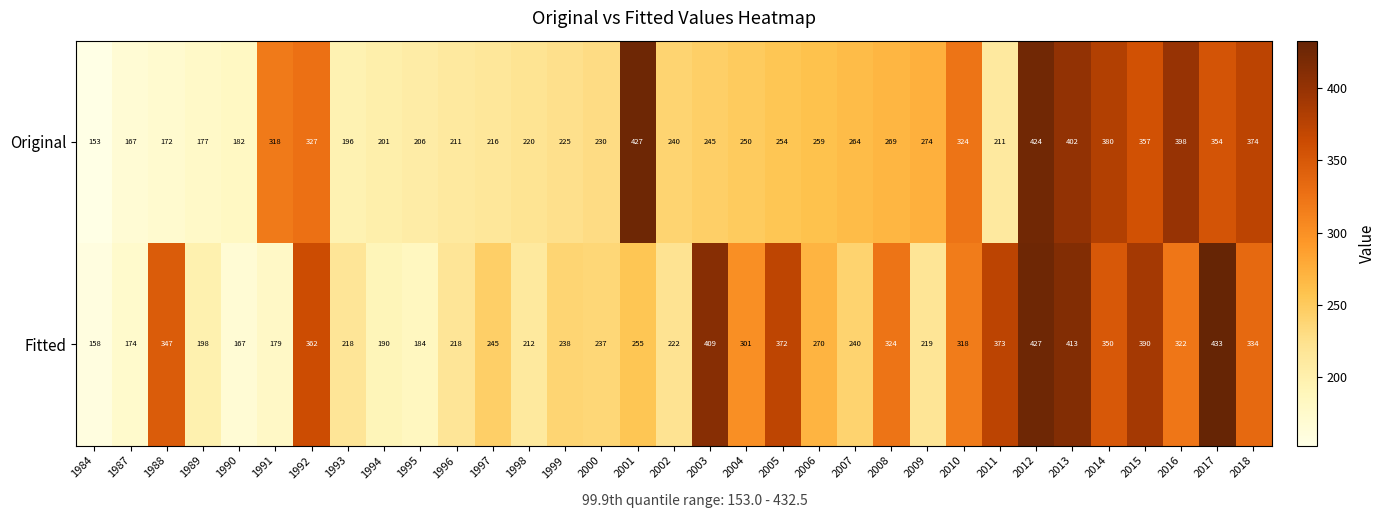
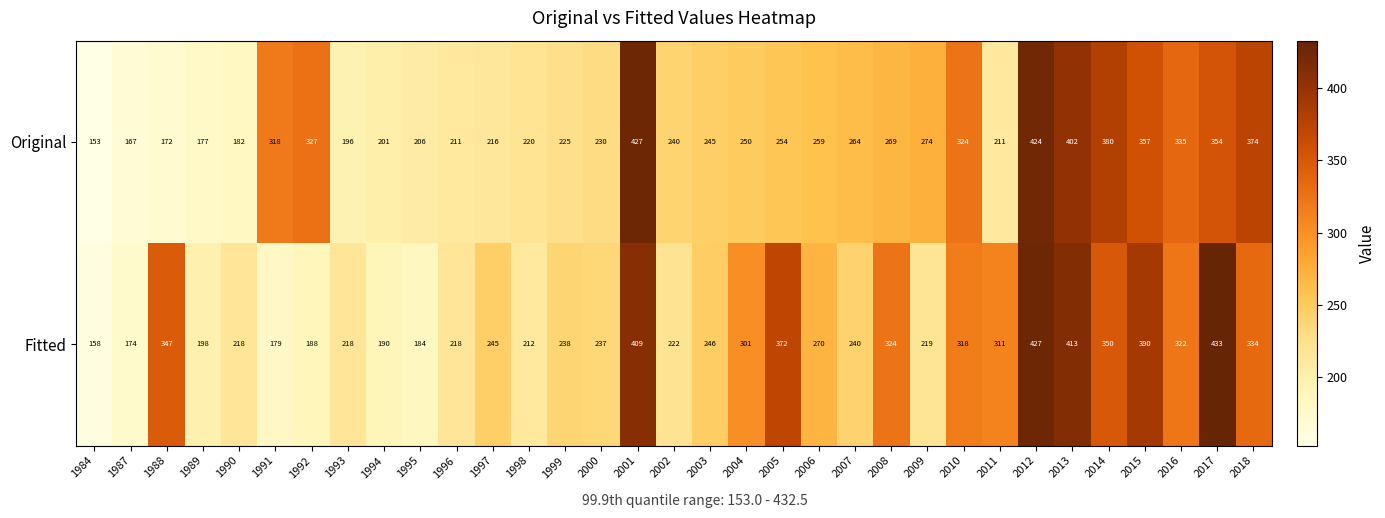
  {
    "Original": {
      "1984": 153,
      "1987": 167,
      "1988": 172,
      "1989": 177,
      "1990": 182,
      "1991": 318,
      "1992": 327,
      "1993": 196,
      "1994": 201,
      "1995": 206,
      "1996": 211,
      "1997": 216,
      "1998": 220,
      "1999": 225,
      "2000": 230,
      "2001": 427,
      "2002": 240,
      "2003": 245,
      "2004": 250,
      "2005": 254,
      "2006": 259,
      "2007": 264,
      "2008": 269,
      "2009": 274,
      "2010": 324,
      "2011": 211,
      "2012": 424,
      "2013": 402,
      "2014": 380,
      "2015": 357,
-     "2016": 398,
+     "2016": 335,
      "2017": 354,
      "2018": 374
    },
    "Fitted": {
      "1984": 158,
      "1987": 174,
      "1988": 347,
      "1989": 198,
-     "1990": 167,
+     "1990": 218,
      "1991": 179,
-     "1992": 362,
+     "1992": 188,
      "1993": 218,
      "1994": 190,
      "1995": 184,
      "1996": 218,
      "1997": 245,
      "1998": 212,
      "1999": 238,
      "2000": 237,
-     "2001": 255,
+     "2001": 409,
      "2002": 222,
-     "2003": 409,
+     "2003": 246,
      "2004": 301,
      "2005": 372,
      "2006": 270,
      "2007": 240,
      "2008": 324,
      "2009": 219,
      "2010": 318,
-     "2011": 373,
+     "2011": 311,
      "2012": 427,
      "2013": 413,
      "2014": 350,
      "2015": 390,
      "2016": 322,
      "2017": 433,
      "2018": 334
    }
  }
